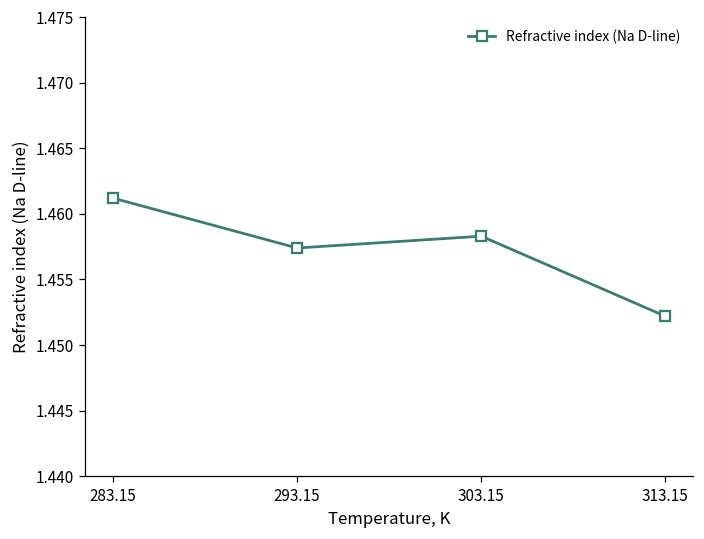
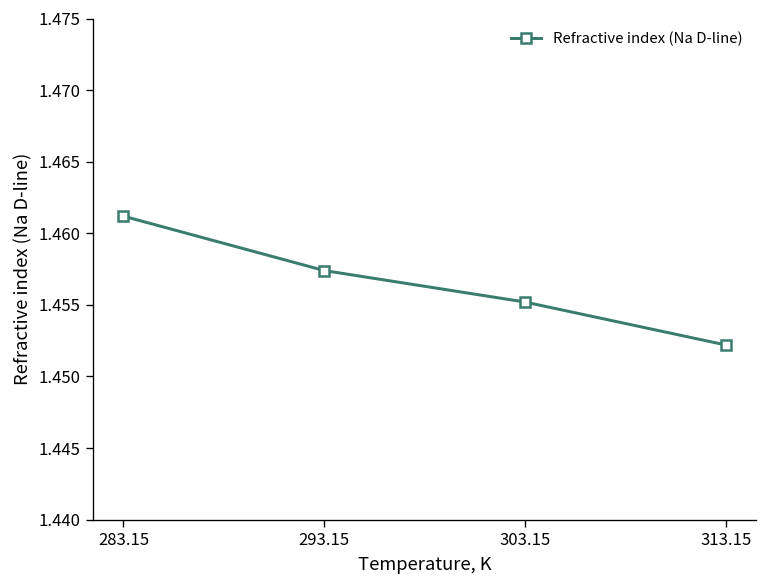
  {
    "283.15": 1.4612,
    "293.15": 1.4574,
-   "303.15": 1.4583,
+   "303.15": 1.4552,
    "313.15": 1.4522
  }
